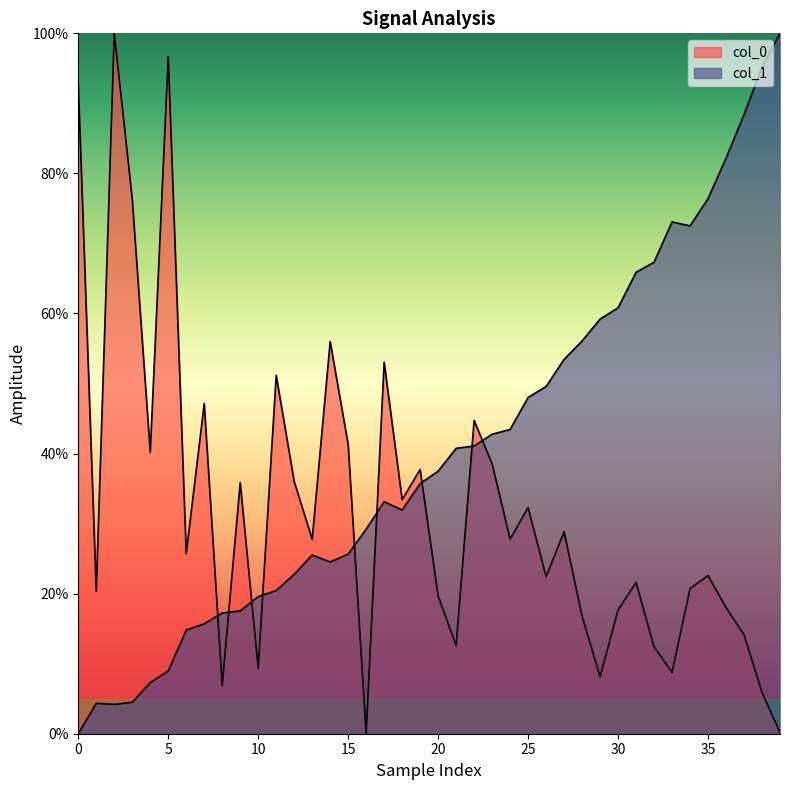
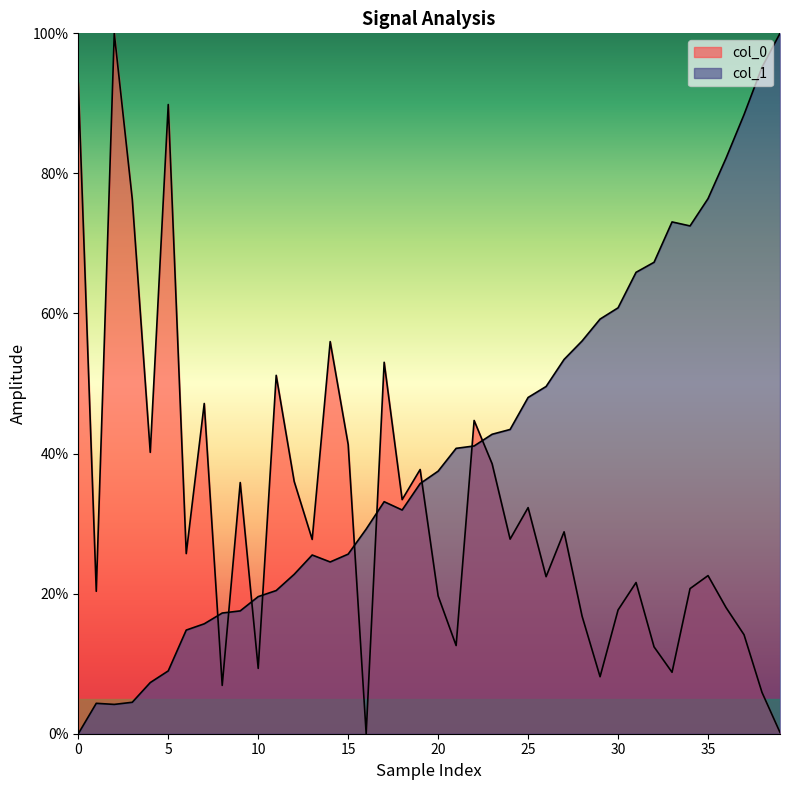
  {
    "col_0": {
      "0": "93%",
-     "5": "97%",
+     "5": "90%",
      "10": "9%",
      "15": "41%",
      "20": "20%",
      "25": "32%",
      "30": "18%",
      "35": "23%"
    },
    "col_1": {
      "5": "9%",
      "10": "20%",
      "15": "26%",
      "20": "37%",
      "25": "48%",
      "30": "61%",
      "35": "76%"
    }
  }
